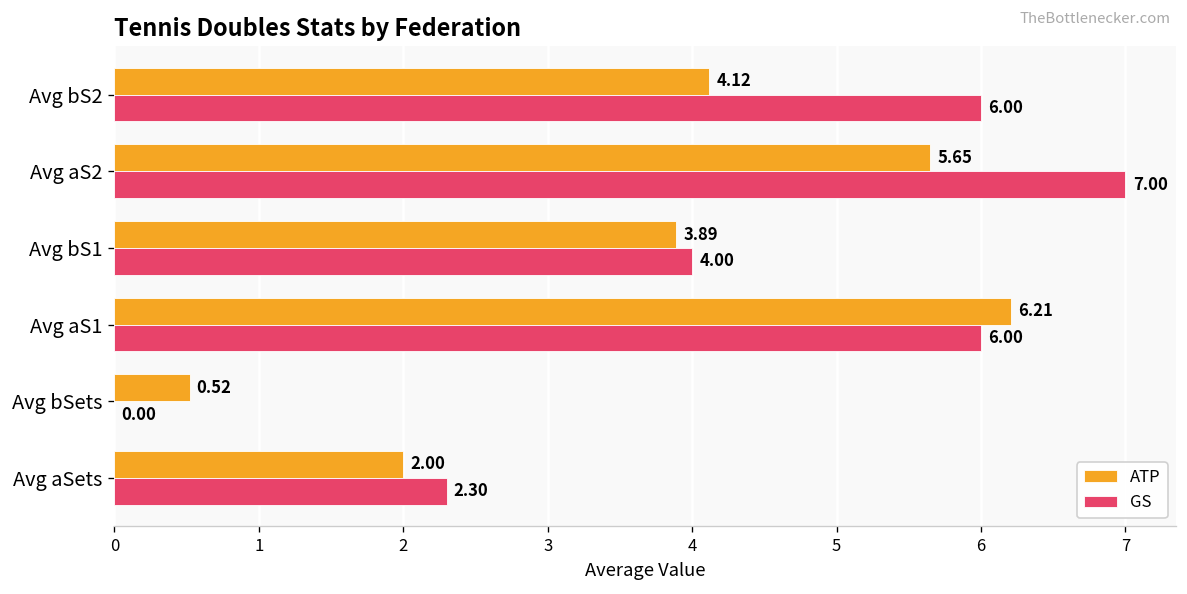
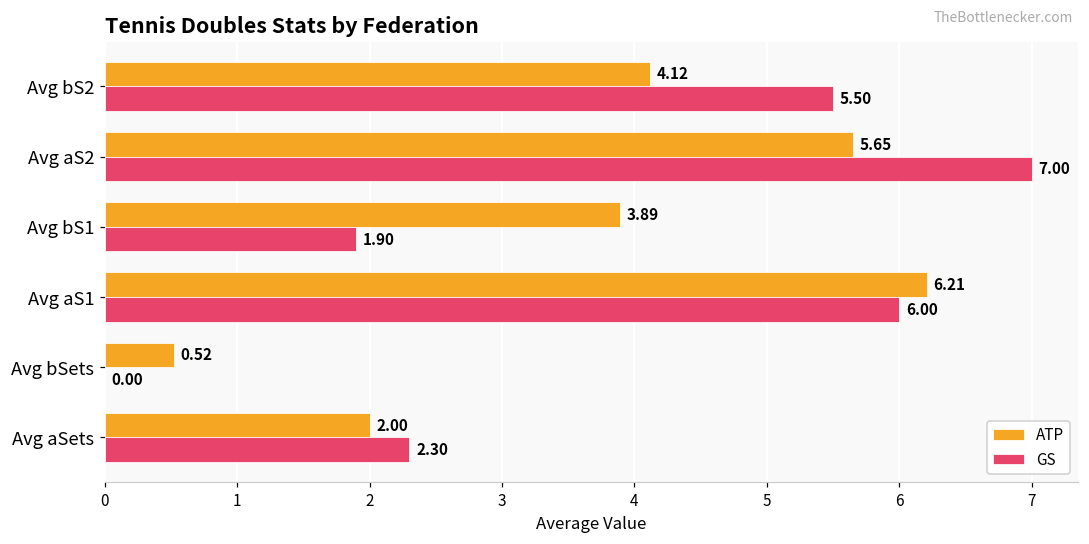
  {
    "ATP": {
      "Avg bS2": 4.12,
      "Avg aS2": 5.65,
      "Avg bS1": 3.89,
      "Avg aS1": 6.21,
      "Avg bSets": 0.52,
      "Avg aSets": 2.00
    },
    "GS": {
-     "Avg bS2": 6.00,
+     "Avg bS2": 5.50,
      "Avg aS2": 7.00,
-     "Avg bS1": 4.00,
+     "Avg bS1": 1.90,
      "Avg aS1": 6.00,
      "Avg bSets": 0.00,
      "Avg aSets": 2.30
    }
  }
